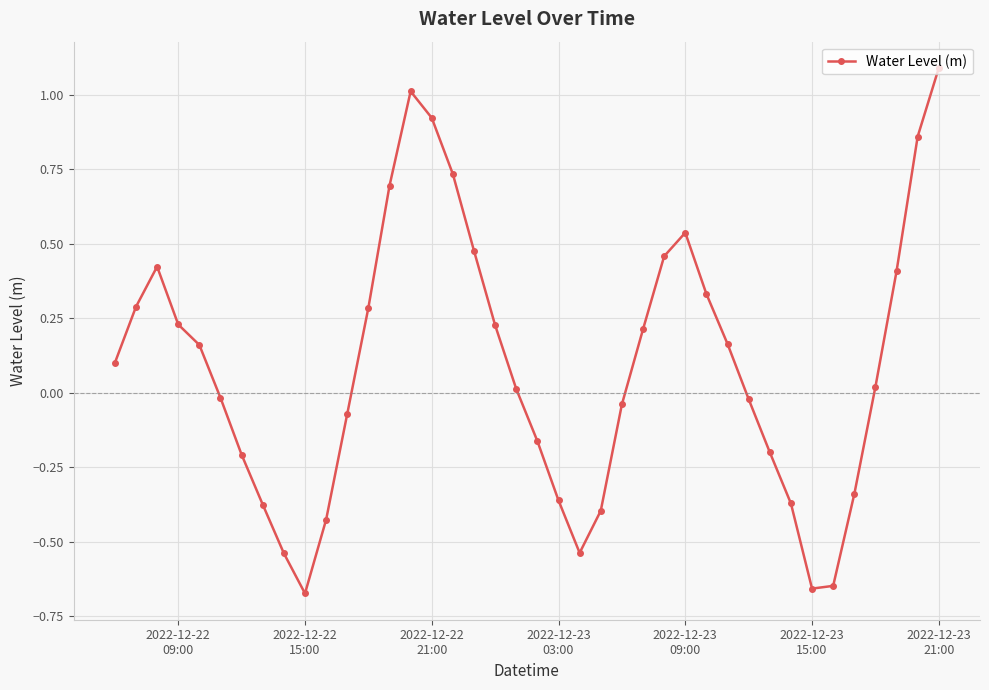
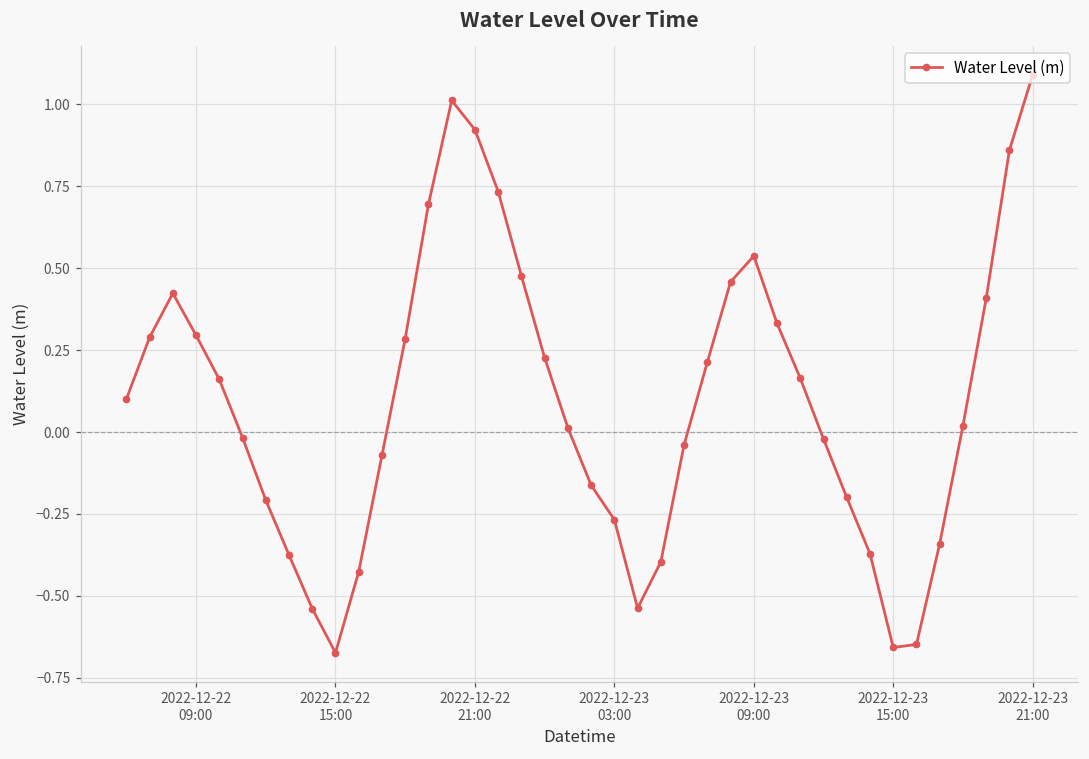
  {
-   "2022-12-22 09:00": 0.23,
+   "2022-12-22 09:00": 0.30,
    "2022-12-22 15:00": -0.67,
    "2022-12-22 21:00": 0.92,
-   "2022-12-23 03:00": -0.36,
+   "2022-12-23 03:00": -0.27,
    "2022-12-23 09:00": 0.54,
    "2022-12-23 15:00": -0.66
  }
